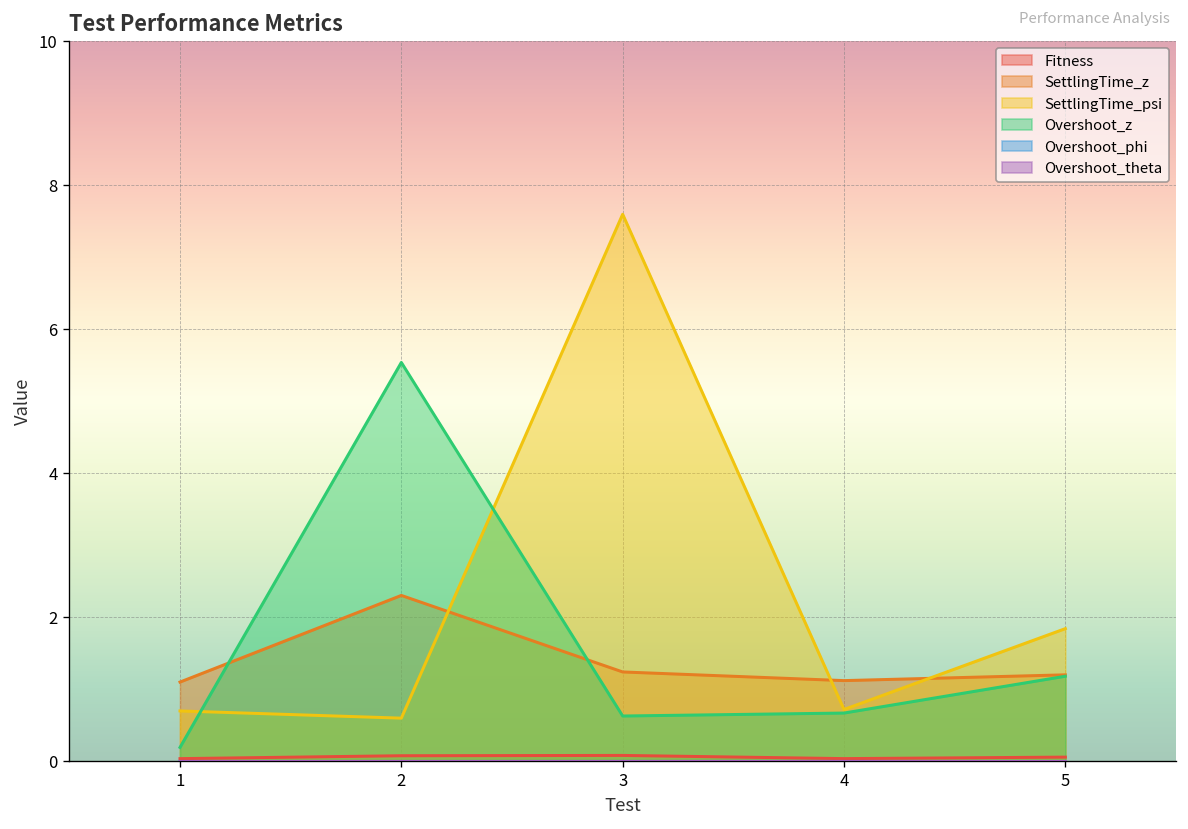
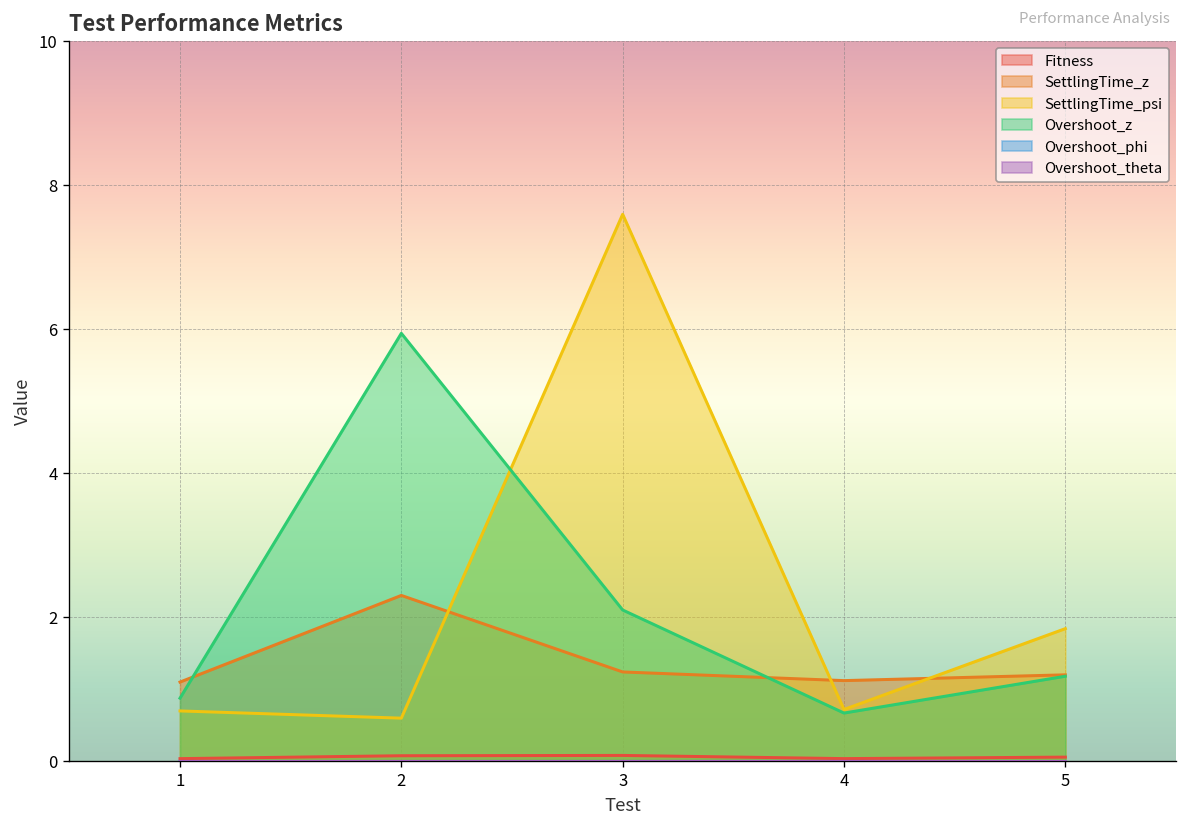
  {
    "Overshoot_z": {
-     "1": 0.2,
-     "2": 5.5,
-     "3": 0.6,
+     "1": 0.9,
+     "2": 5.9,
+     "3": 2.1,
      "4": 0.7
    },
    "Overshoot_theta": {
      "2": 0.0,
      "3": 0.0,
      "5": 0.0
    }
  }
